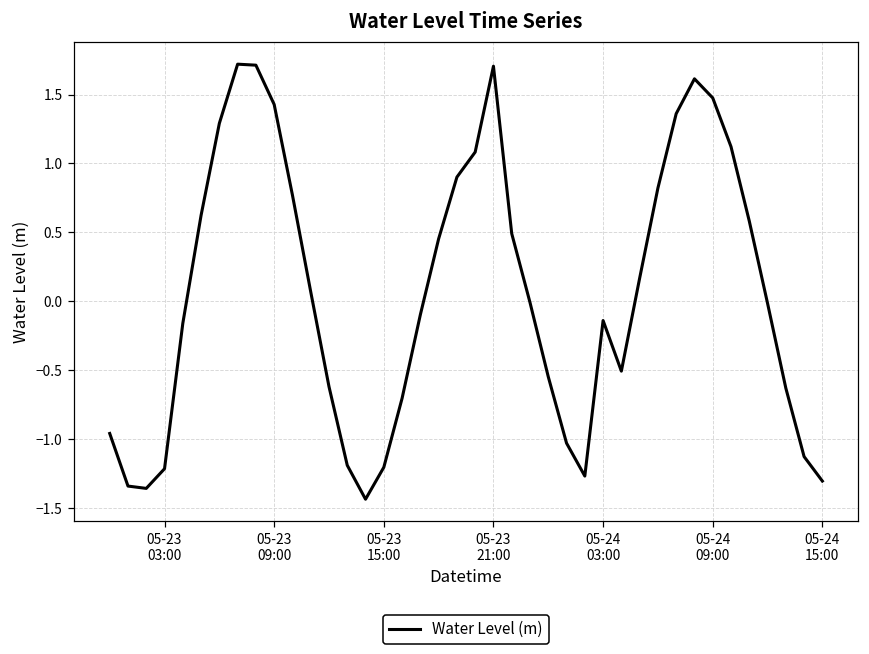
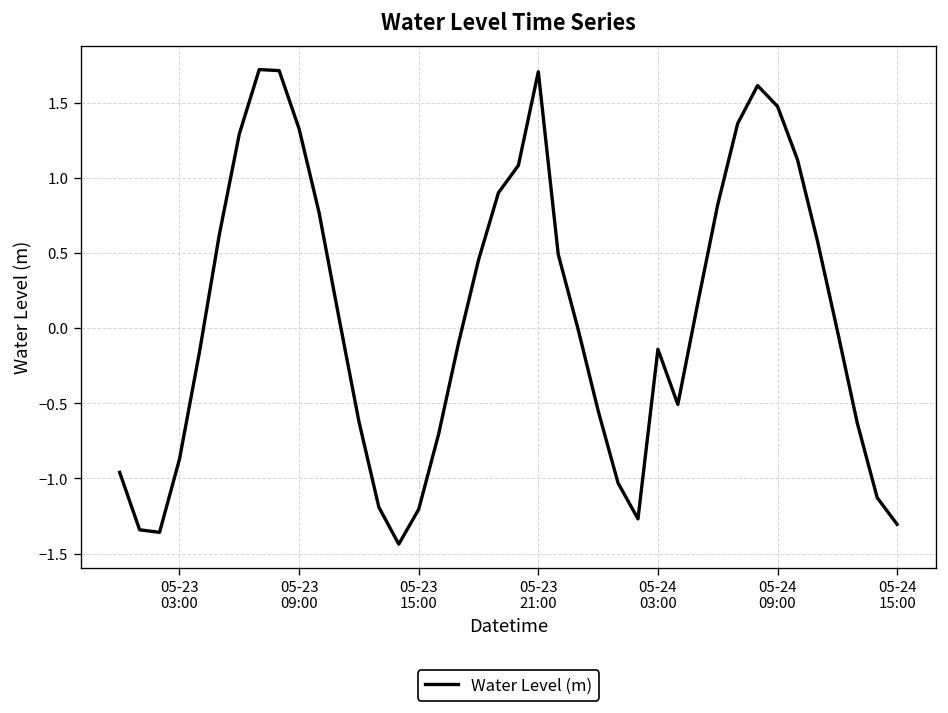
  {
-   "05-23 03:00": -1.22,
-   "05-23 09:00": 1.43,
+   "05-23 03:00": -0.87,
+   "05-23 09:00": 1.33,
    "05-23 15:00": -1.21,
    "05-23 21:00": 1.71,
    "05-24 03:00": -0.14,
    "05-24 09:00": 1.48,
    "05-24 15:00": -1.31
  }
